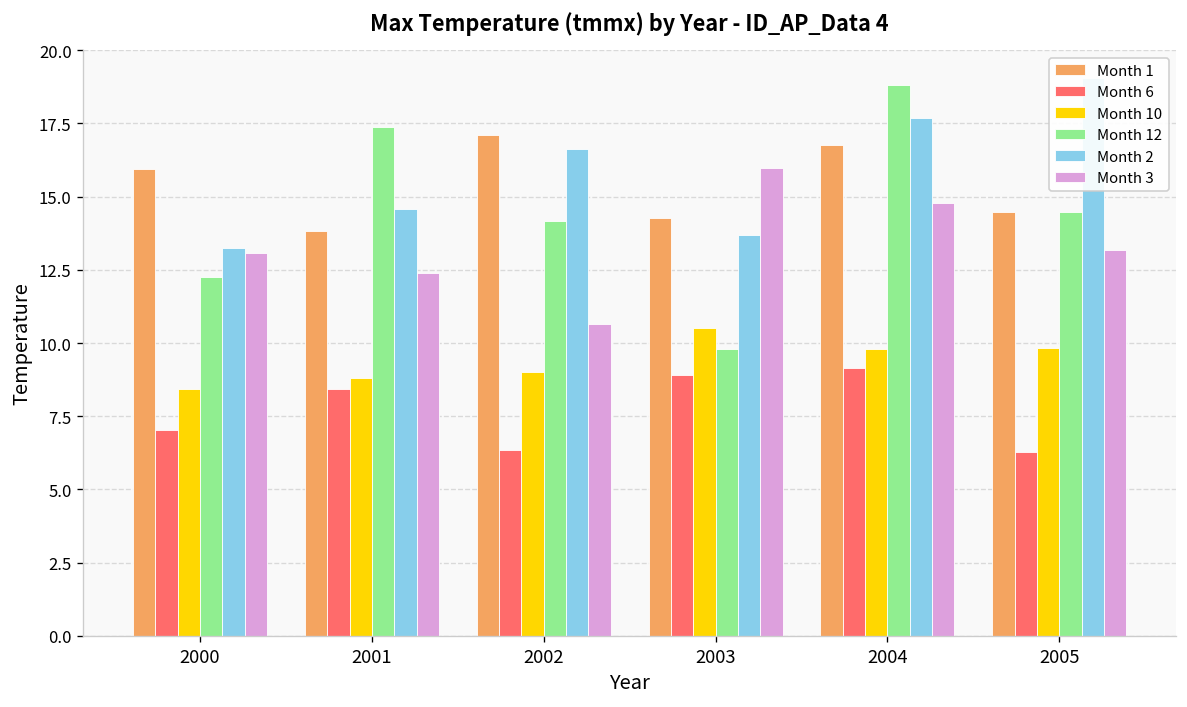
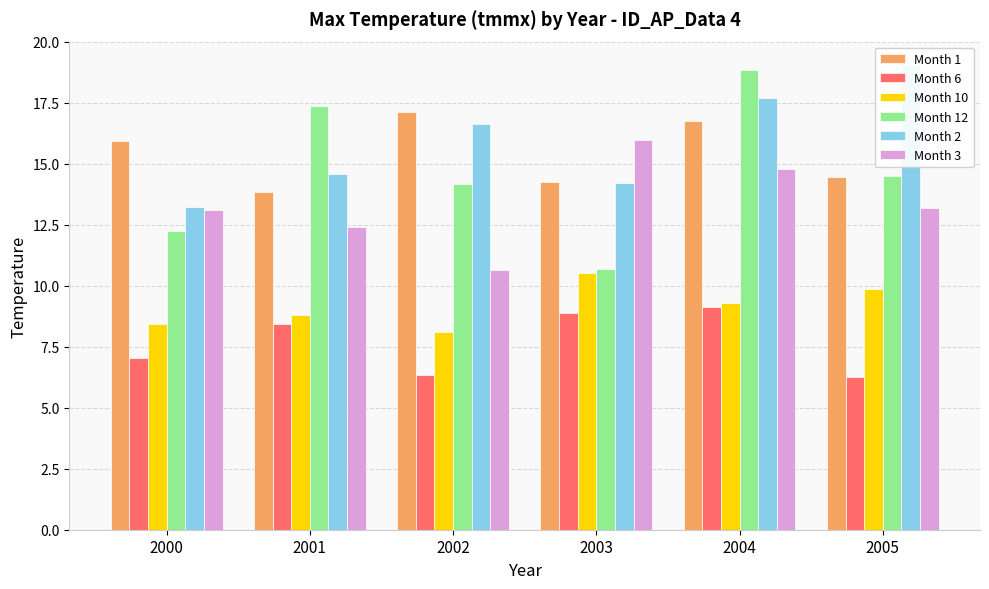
  {
    "Month 10": {
      "2000": 8.4,
      "2001": 8.8,
-     "2002": 9.0,
+     "2002": 8.1,
      "2003": 10.5,
-     "2004": 9.8,
+     "2004": 9.3,
      "2005": 9.8
    },
    "Month 12": {
      "2000": 12.2,
      "2001": 17.4,
      "2002": 14.2,
-     "2003": 9.8,
+     "2003": 10.7,
      "2004": 18.8,
      "2005": 14.5
    },
    "Month 2": {
      "2000": 13.2,
      "2001": 14.6,
      "2002": 16.6,
-     "2003": 13.7,
+     "2003": 14.2,
      "2004": 17.7
    },
    "Month 3": {
      "2000": 13.1,
      "2001": 12.4,
      "2002": 10.7,
      "2003": 16.0,
      "2004": 14.8,
      "2005": 13.2
    }
  }
